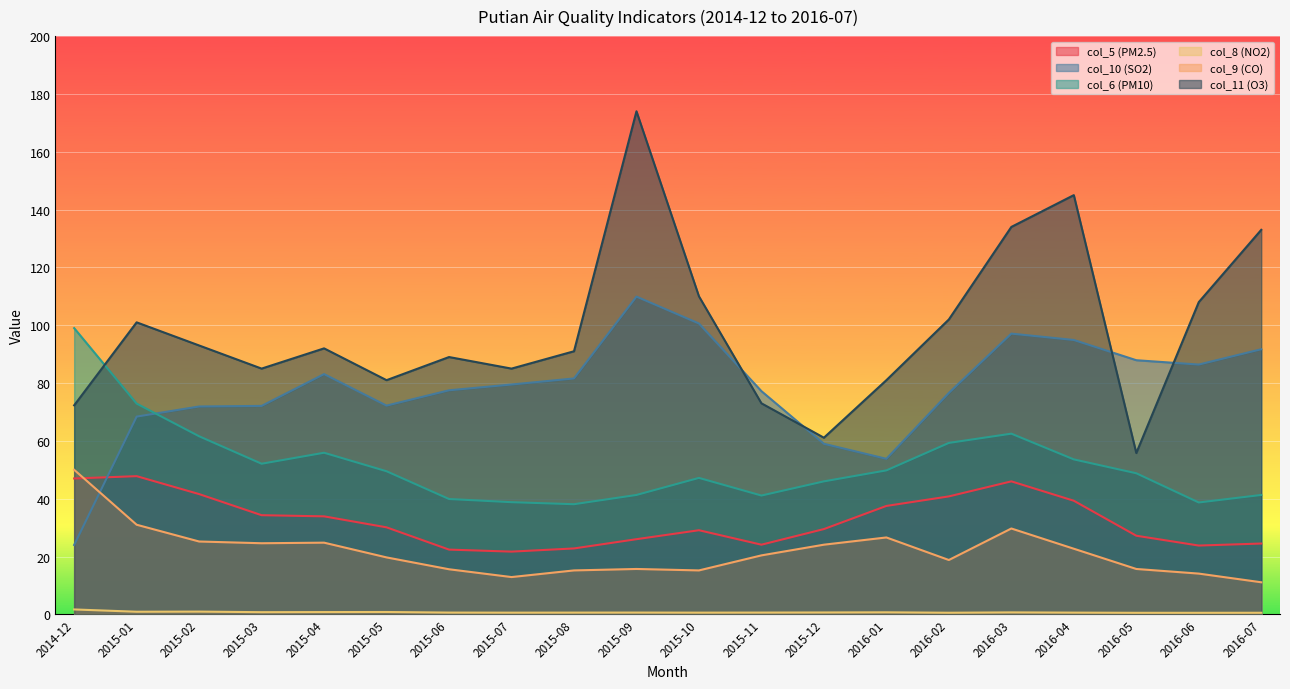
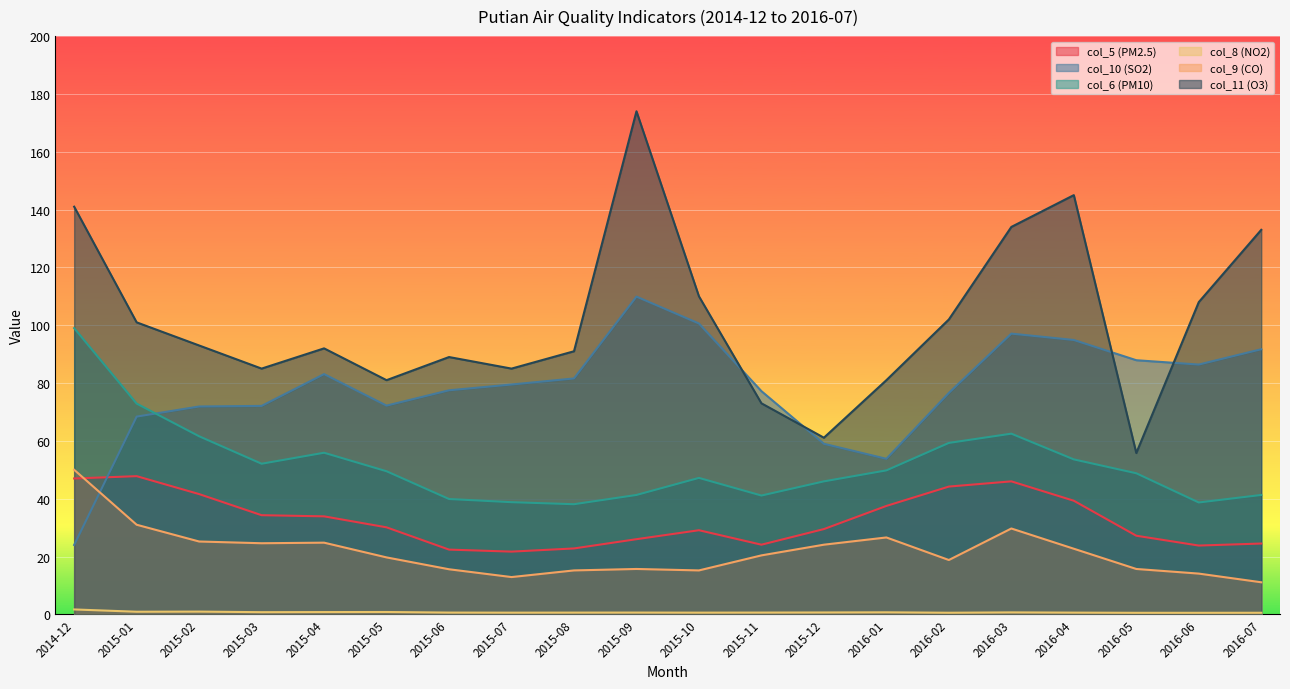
  {
    "col_5 (PM2.5)": {
      "2014-12": 47,
      "2015-01": 48,
      "2015-02": 42,
      "2015-03": 34,
      "2015-04": 34,
      "2015-05": 30,
      "2015-06": 22,
      "2015-07": 22,
      "2015-08": 23,
      "2015-09": 26,
      "2015-10": 29,
      "2015-11": 24,
      "2015-12": 30,
      "2016-01": 38,
-     "2016-02": 41,
+     "2016-02": 44,
      "2016-03": 46,
      "2016-04": 39,
      "2016-05": 27,
      "2016-06": 24,
      "2016-07": 25
    },
    "col_11 (O3)": {
-     "2014-12": 72,
+     "2014-12": 141,
      "2015-01": 101,
      "2015-02": 93,
      "2015-03": 85,
      "2015-04": 92,
      "2015-05": 81,
      "2015-06": 89,
      "2015-07": 85,
      "2015-08": 91,
      "2015-09": 174,
      "2015-10": 110,
      "2015-11": 73,
      "2015-12": 61,
      "2016-01": 81,
      "2016-02": 102,
      "2016-03": 134,
      "2016-04": 145,
      "2016-05": 56,
      "2016-06": 108,
      "2016-07": 133
    }
  }
